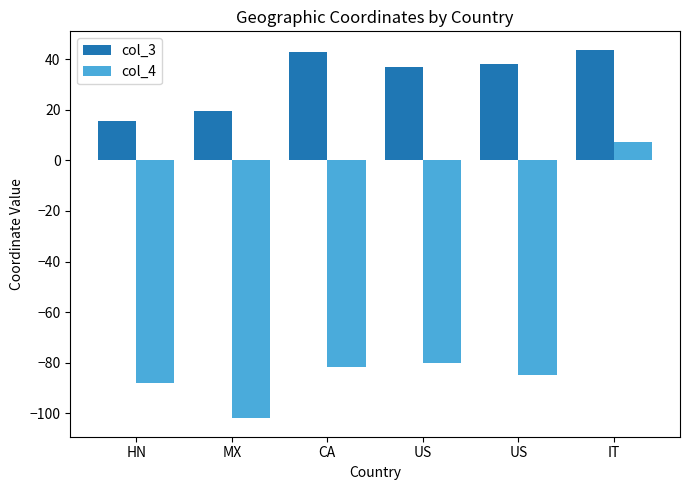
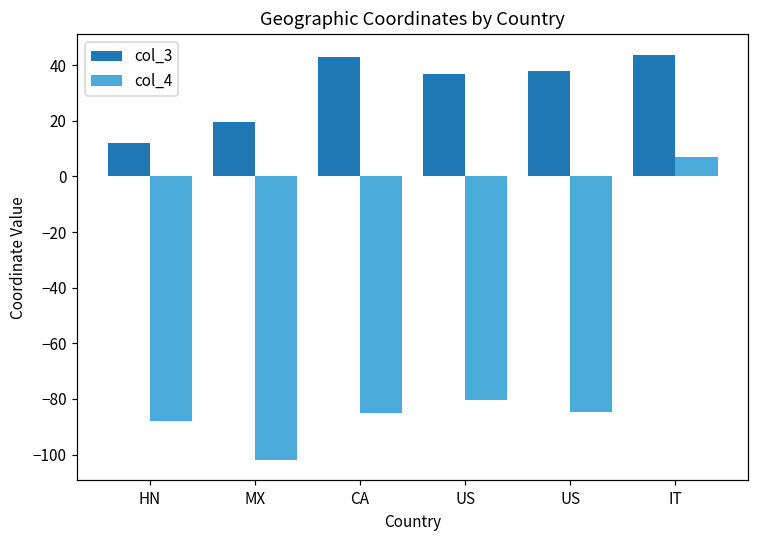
  {
    "col_3": {
-     "HN": 15,
+     "HN": 12,
      "MX": 20,
      "CA": 43,
      "IT": 44
    },
    "col_4": {
      "HN": -88,
      "MX": -102,
-     "CA": -82,
+     "CA": -85,
      "IT": 7
    }
  }
